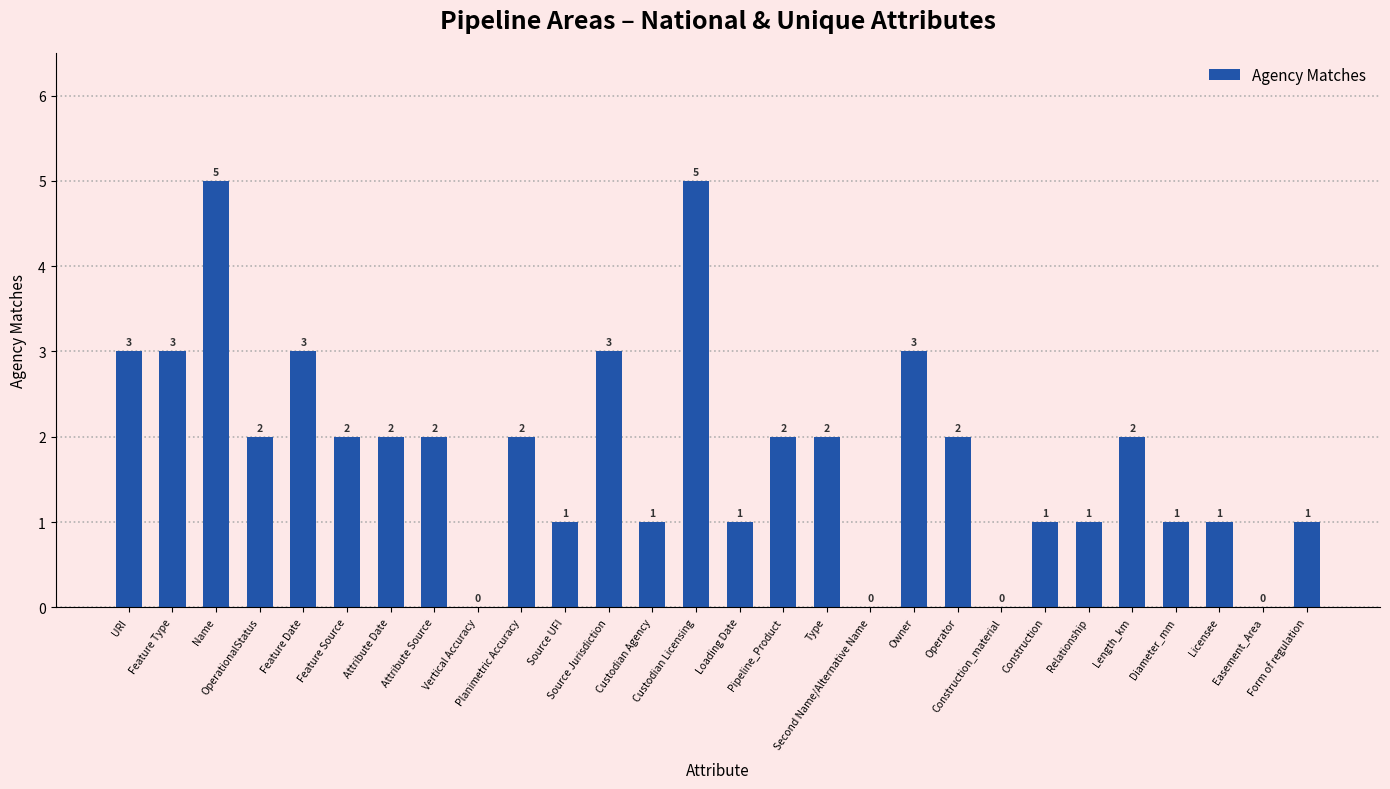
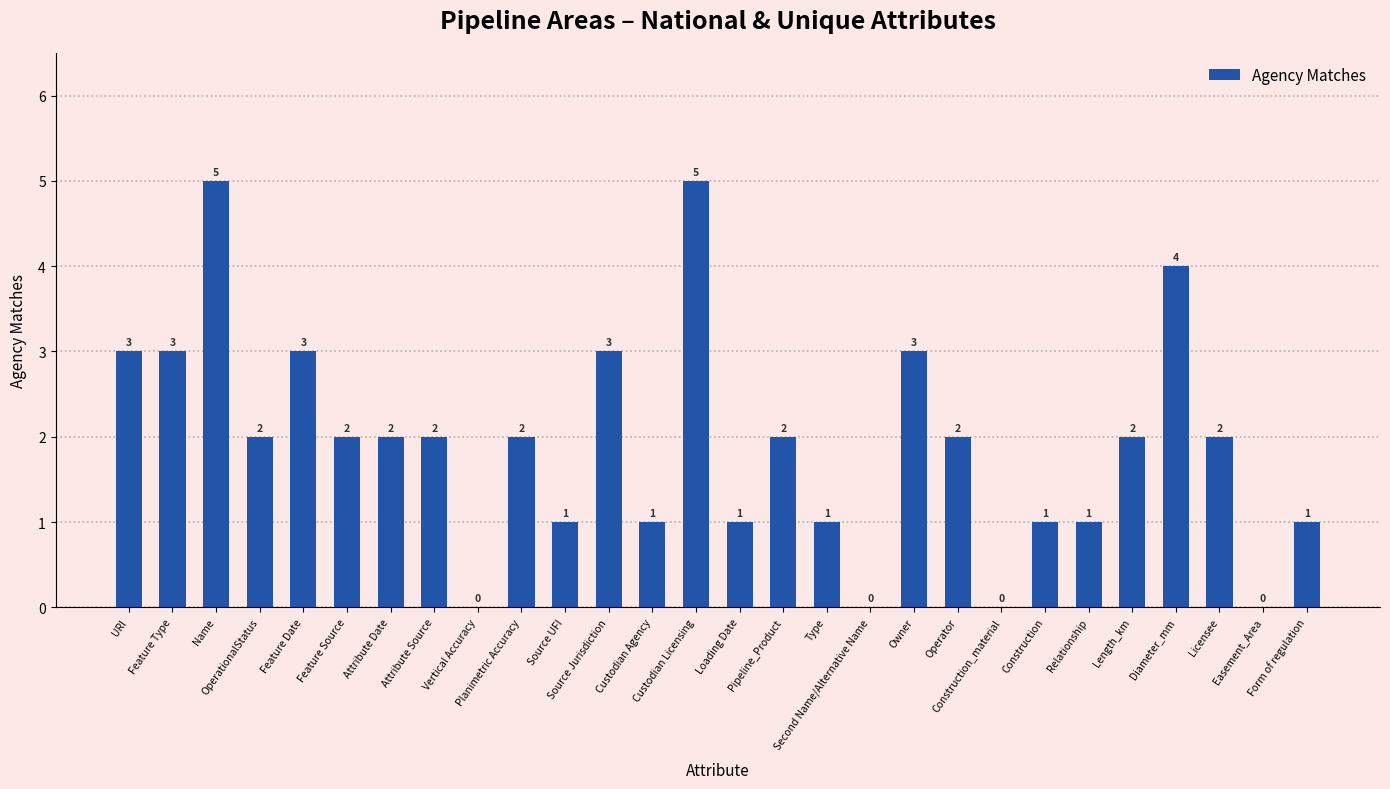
  {
    "URI": 3,
    "Feature Type": 3,
    "Name": 5,
    "OperationalStatus": 2,
    "Feature Date": 3,
    "Feature Source": 2,
    "Attribute Date": 2,
    "Attribute Source": 2,
    "Vertical Accuracy": 0,
    "Planimetric Accuracy": 2,
    "Source UFI": 1,
    "Source Jurisdiction": 3,
    "Custodian Agency": 1,
    "Custodian Licensing": 5,
    "Loading Date": 1,
    "Pipeline_Product": 2,
-   "Type": 2,
+   "Type": 1,
    "Second Name/Alternative Name": 0,
    "Owner": 3,
    "Operator": 2,
    "Construction_material": 0,
    "Construction": 1,
    "Relationship": 1,
    "Length_km": 2,
-   "Diameter_mm": 1,
-   "Licensee": 1,
+   "Diameter_mm": 4,
+   "Licensee": 2,
    "Easement_Area": 0,
    "Form of regulation": 1
  }
